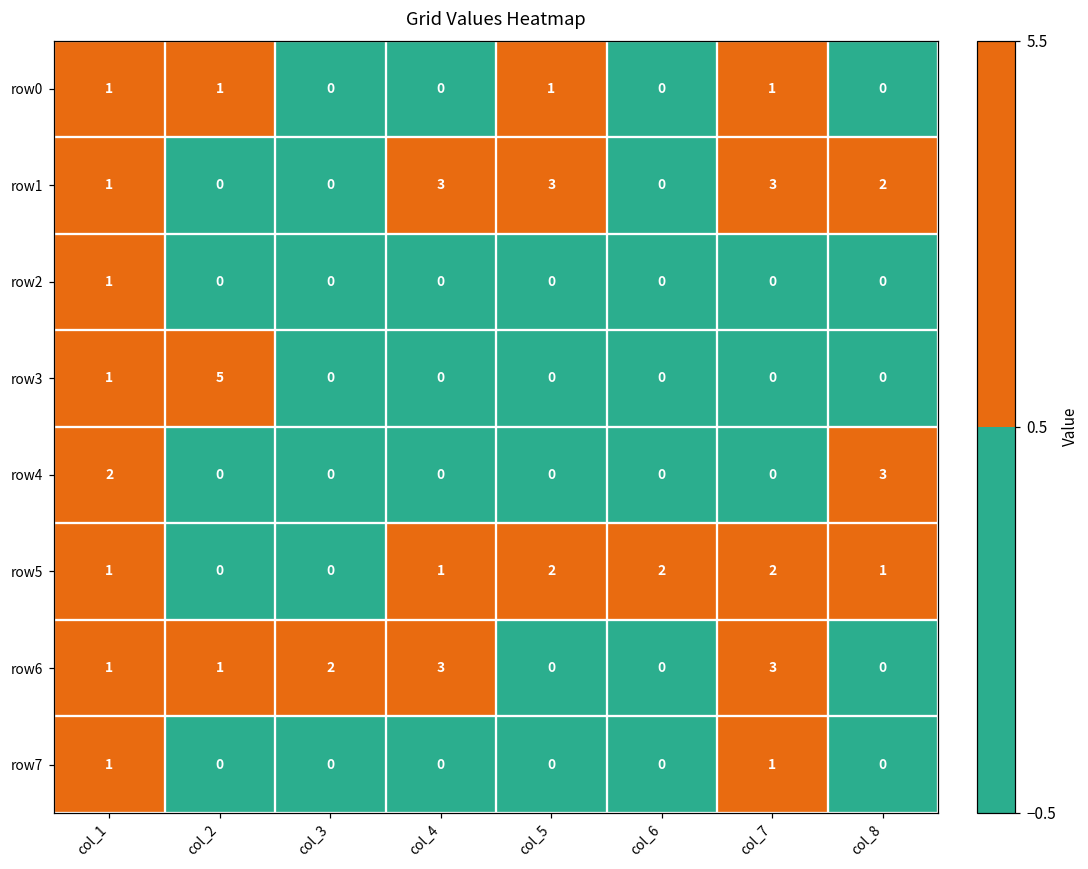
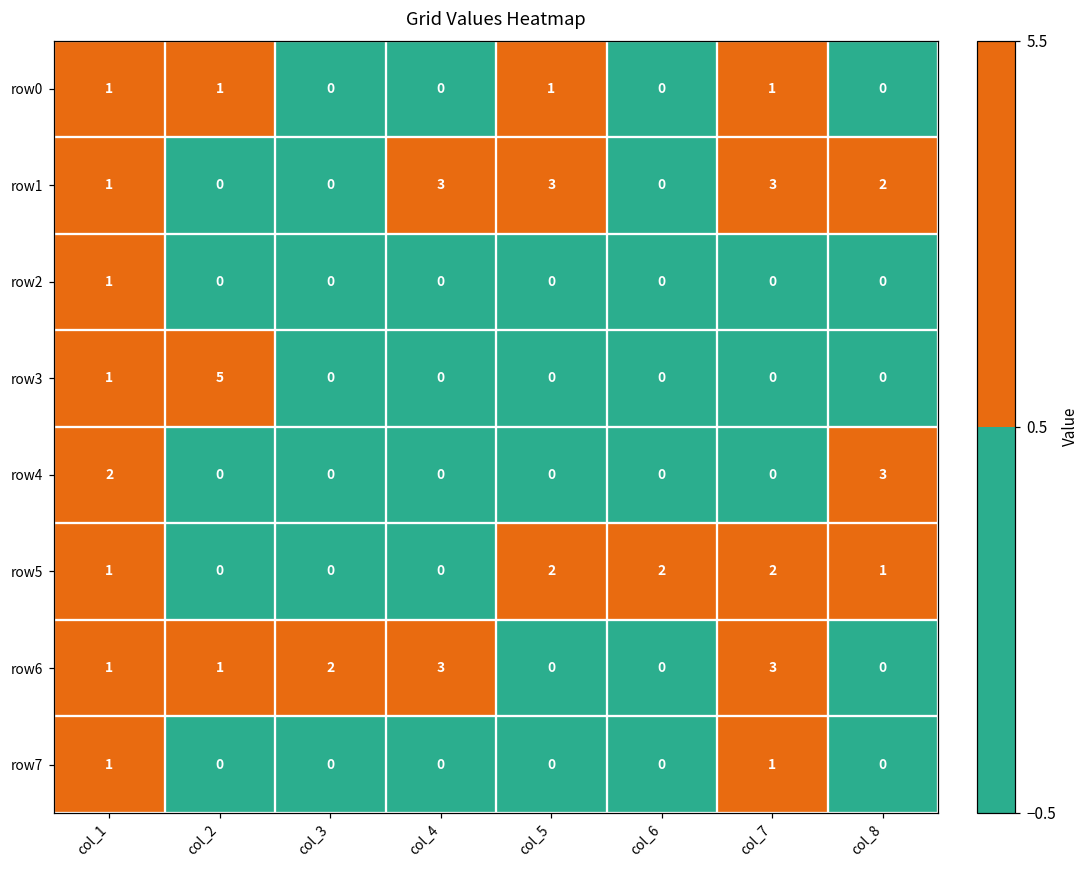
  {
    "row0": {
      "col_1": 1,
      "col_2": 1,
      "col_3": 0,
      "col_4": 0,
      "col_5": 1,
      "col_6": 0,
      "col_7": 1,
      "col_8": 0
    },
    "row1": {
      "col_1": 1,
      "col_2": 0,
      "col_3": 0,
      "col_4": 3,
      "col_5": 3,
      "col_6": 0,
      "col_7": 3,
      "col_8": 2
    },
    "row2": {
      "col_1": 1,
      "col_2": 0,
      "col_3": 0,
      "col_4": 0,
      "col_5": 0,
      "col_6": 0,
      "col_7": 0,
      "col_8": 0
    },
    "row3": {
      "col_1": 1,
      "col_2": 5,
      "col_3": 0,
      "col_4": 0,
      "col_5": 0,
      "col_6": 0,
      "col_7": 0,
      "col_8": 0
    },
    "row4": {
      "col_1": 2,
      "col_2": 0,
      "col_3": 0,
      "col_4": 0,
      "col_5": 0,
      "col_6": 0,
      "col_7": 0,
      "col_8": 3
    },
    "row5": {
      "col_1": 1,
      "col_2": 0,
      "col_3": 0,
-     "col_4": 1,
+     "col_4": 0,
      "col_5": 2,
      "col_6": 2,
      "col_7": 2,
      "col_8": 1
    },
    "row6": {
      "col_1": 1,
      "col_2": 1,
      "col_3": 2,
      "col_4": 3,
      "col_5": 0,
      "col_6": 0,
      "col_7": 3,
      "col_8": 0
    },
    "row7": {
      "col_1": 1,
      "col_2": 0,
      "col_3": 0,
      "col_4": 0,
      "col_5": 0,
      "col_6": 0,
      "col_7": 1,
      "col_8": 0
    }
  }
